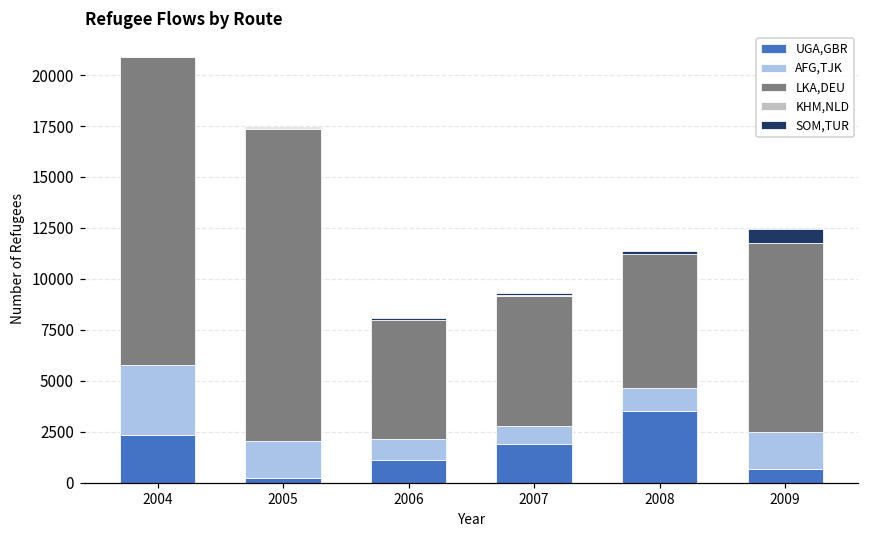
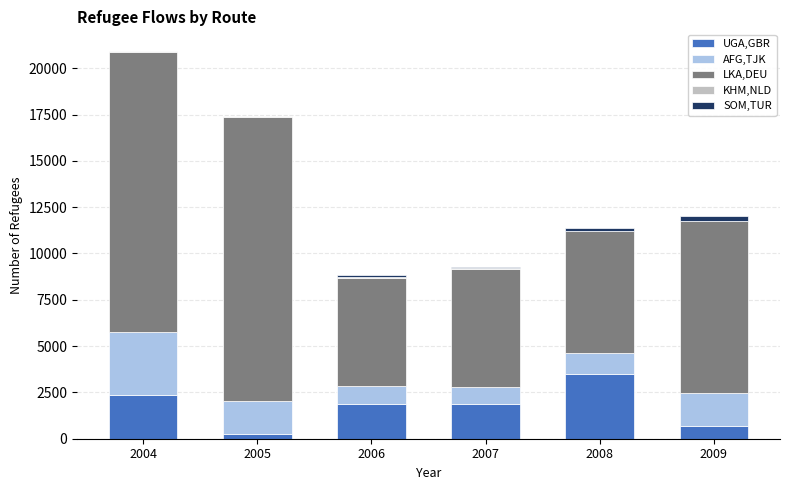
  {
    "UGA,GBR": {
      "2004": 2300,
      "2005": 200,
-     "2006": 1100,
+     "2006": 1900,
      "2007": 1900,
      "2008": 3500,
      "2009": 700
    },
    "LKA,DEU": {
      "2004": 15100,
      "2005": 15300,
      "2006": 5800,
      "2007": 6400,
      "2008": 6600,
      "2009": 9300
    },
    "SOM,TUR": {
      "2008": 100,
-     "2009": 700
+     "2009": 200
    }
  }
